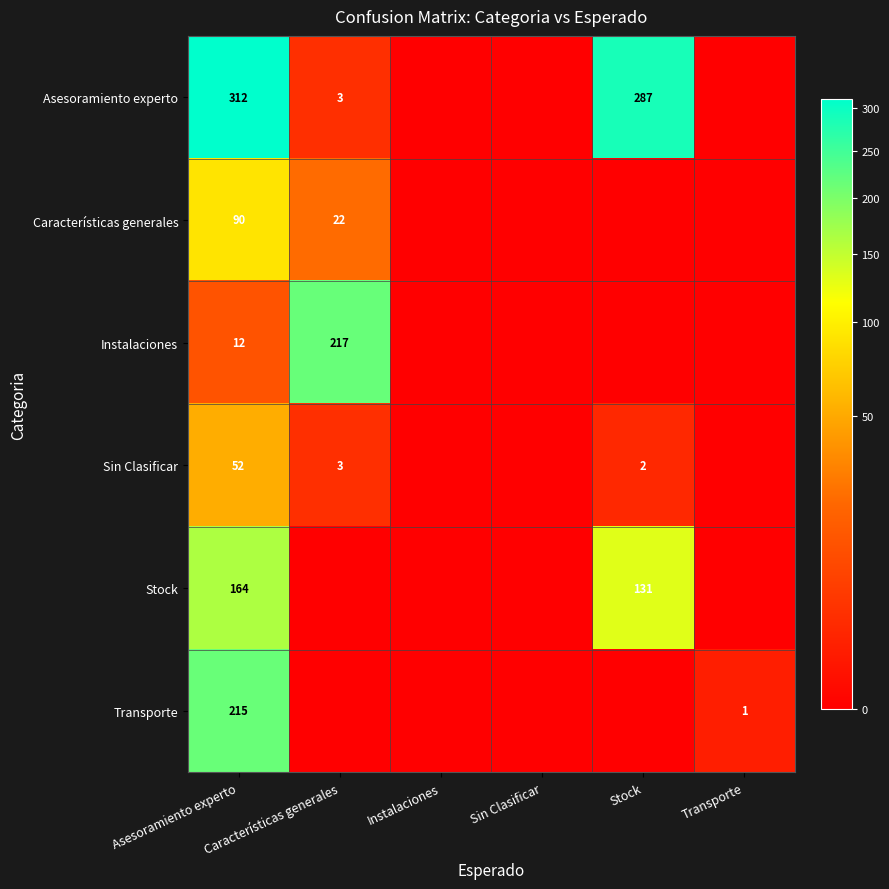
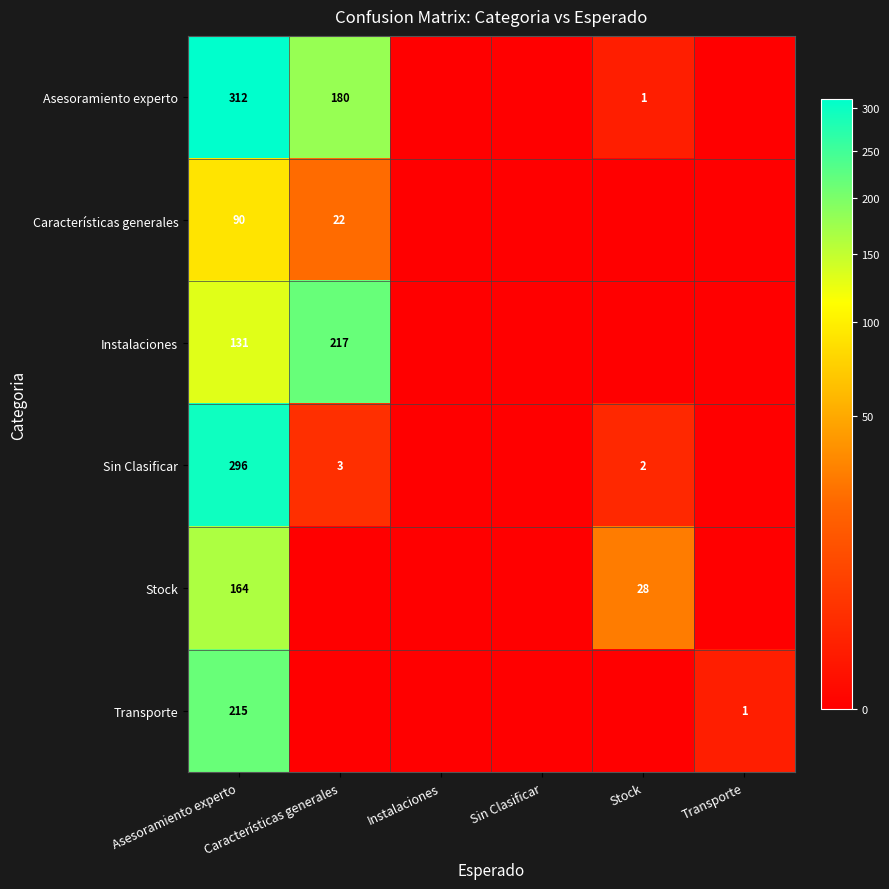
  {
    "Asesoramiento experto": {
      "Asesoramiento experto": 312,
-     "Características generales": 3,
-     "Stock": 287
+     "Características generales": 180,
+     "Stock": 1
    },
    "Características generales": {
      "Asesoramiento experto": 90,
      "Características generales": 22
    },
    "Instalaciones": {
-     "Asesoramiento experto": 12,
+     "Asesoramiento experto": 131,
      "Características generales": 217
    },
    "Sin Clasificar": {
-     "Asesoramiento experto": 52,
+     "Asesoramiento experto": 296,
      "Características generales": 3,
      "Stock": 2
    },
    "Stock": {
      "Asesoramiento experto": 164,
-     "Stock": 131
+     "Stock": 28
    },
    "Transporte": {
      "Asesoramiento experto": 215,
      "Transporte": 1
    }
  }
